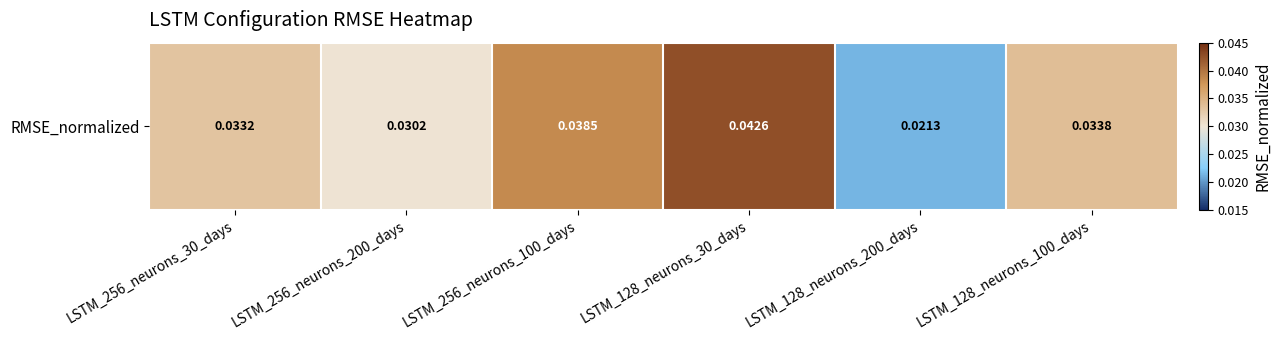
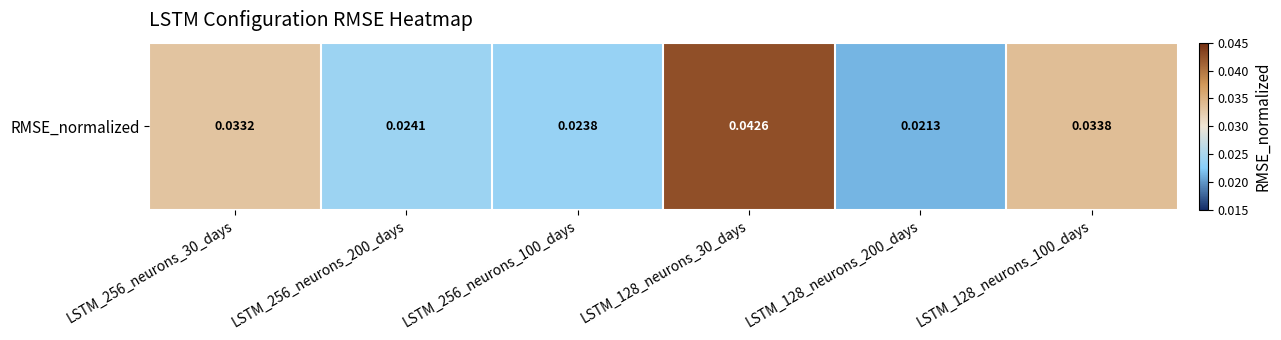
  {
    "RMSE_normalized": {
      "LSTM_256_neurons_30_days": 0.0332,
-     "LSTM_256_neurons_200_days": 0.0302,
-     "LSTM_256_neurons_100_days": 0.0385,
+     "LSTM_256_neurons_200_days": 0.0241,
+     "LSTM_256_neurons_100_days": 0.0238,
      "LSTM_128_neurons_30_days": 0.0426,
      "LSTM_128_neurons_200_days": 0.0213,
      "LSTM_128_neurons_100_days": 0.0338
    }
  }
